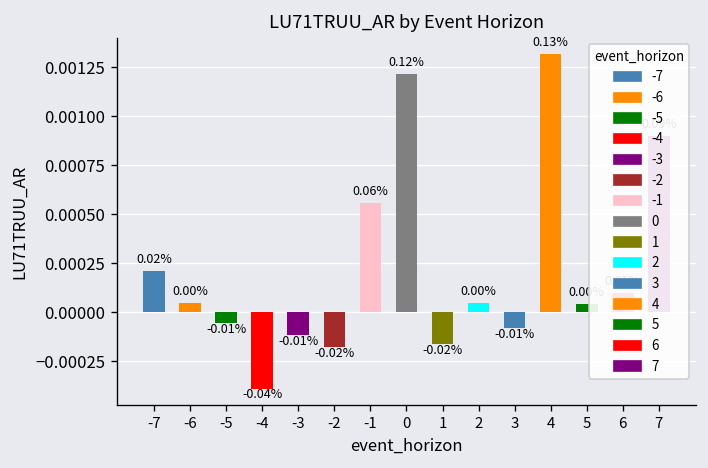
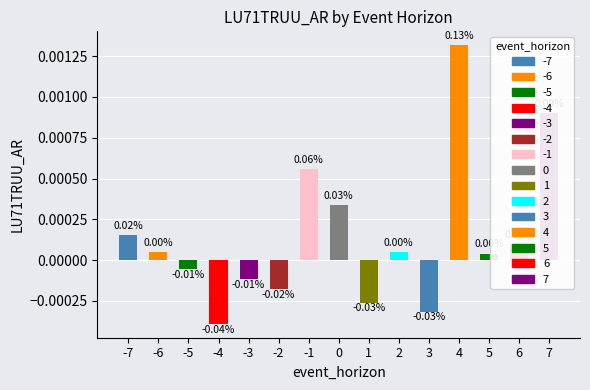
  {
-   "-7": "0.00021",
+   "-7": "0.00015",
    "-6": "0.00%",
    "-5": "-0.01%",
    "-4": "-0.04%",
    "-3": "-0.01%",
    "-2": "-0.02%",
    "-1": "0.06%",
-   "0": "0.12%",
-   "1": "-0.02%",
+   "0": "0.03%",
+   "1": "-0.03%",
    "2": "0.00%",
-   "3": "-0.01%",
+   "3": "-0.03%",
    "4": "0.13%"
  }
